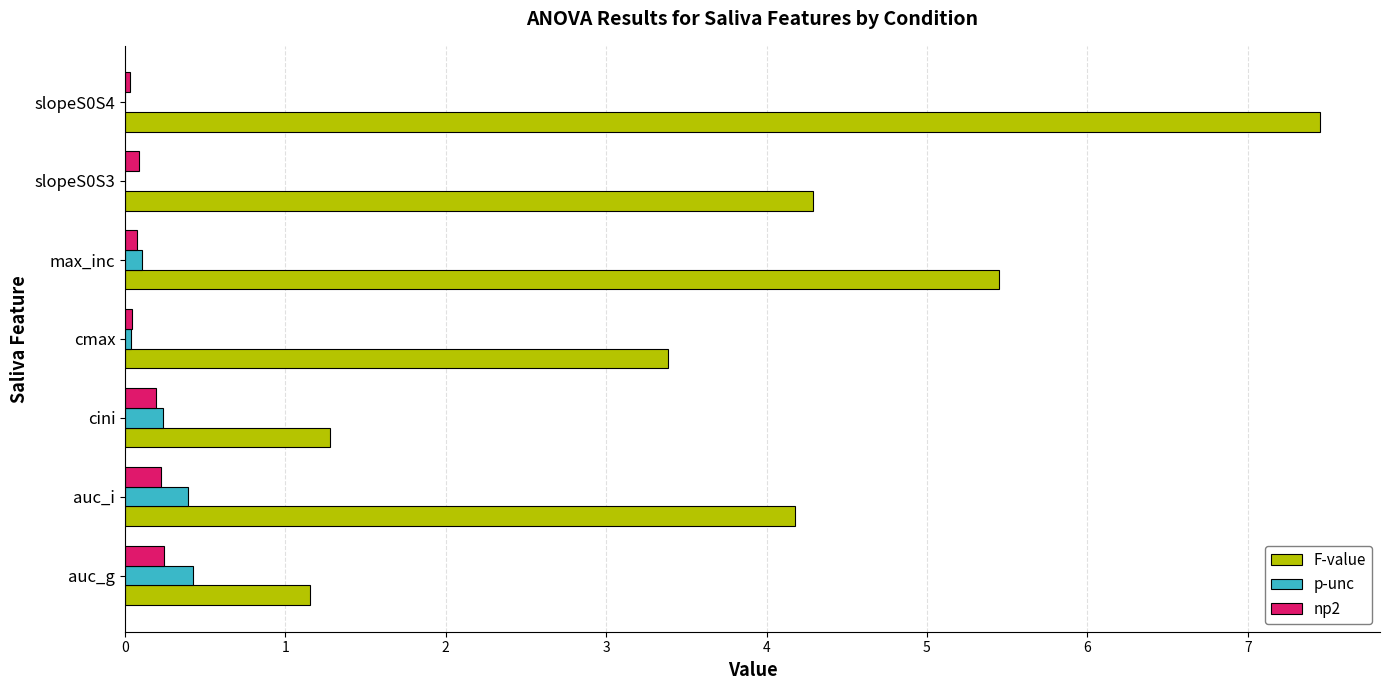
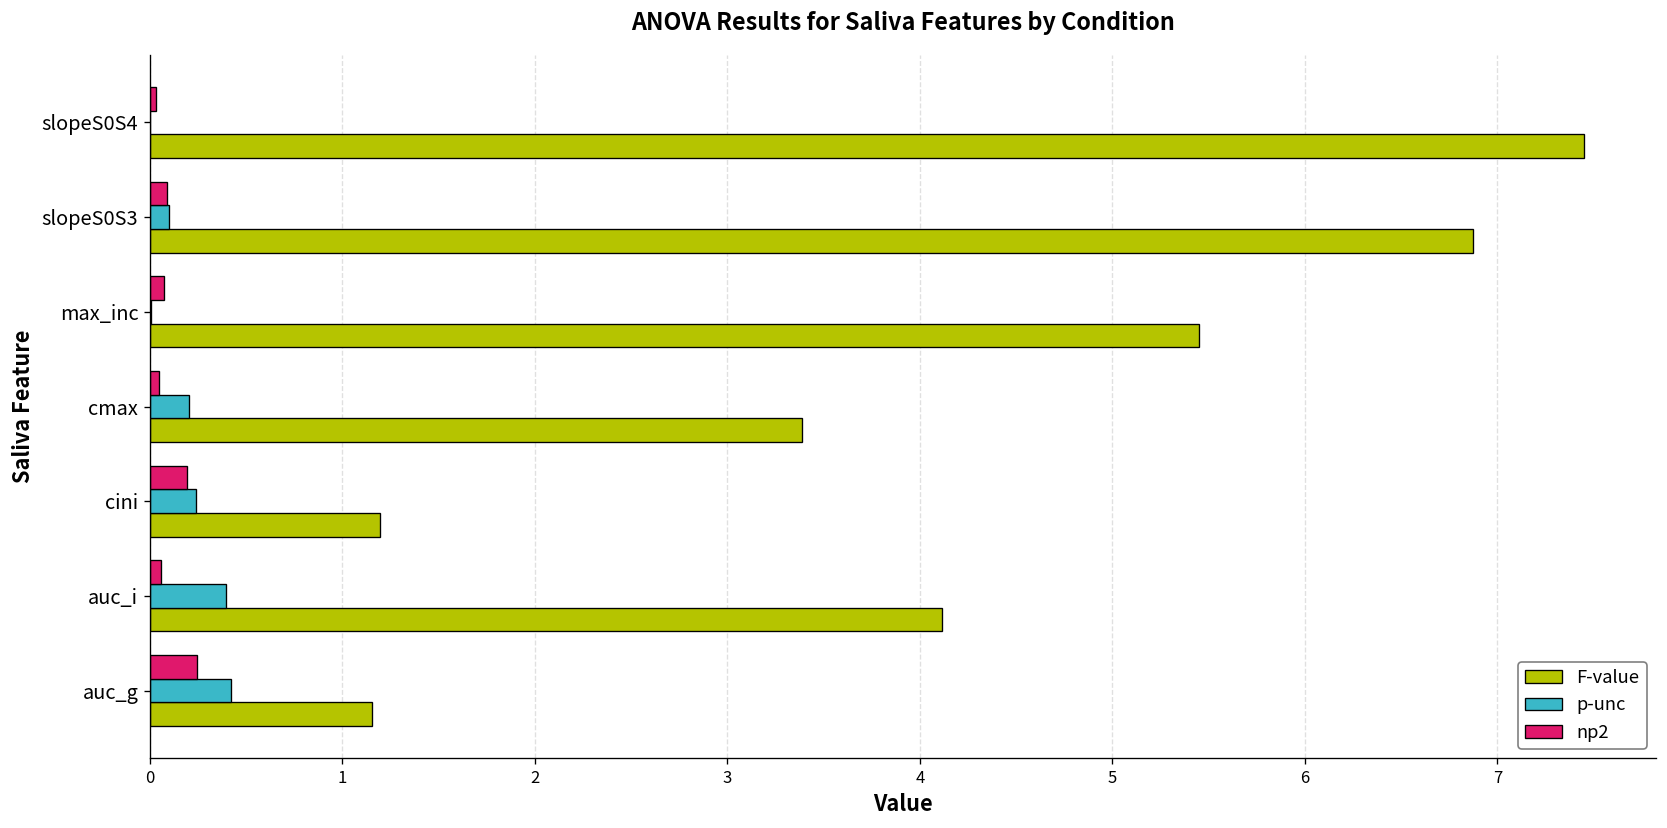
  {
    "F-value": {
      "slopeS0S4": 7.45,
-     "slopeS0S3": 4.29,
+     "slopeS0S3": 6.88,
      "max_inc": 5.45,
      "cmax": 3.39,
-     "cini": 1.28,
-     "auc_i": 4.18,
+     "cini": 1.20,
+     "auc_i": 4.12,
      "auc_g": 1.15
    },
    "p-unc": {
-     "slopeS0S3": 0.00,
-     "max_inc": 0.11,
-     "cmax": 0.04,
+     "slopeS0S3": 0.10,
+     "max_inc": 0.01,
+     "cmax": 0.20,
      "cini": 0.24,
      "auc_i": 0.39,
      "auc_g": 0.42
    },
    "np2": {
      "slopeS0S4": 0.03,
      "slopeS0S3": 0.09,
      "max_inc": 0.07,
      "cmax": 0.05,
      "cini": 0.19,
-     "auc_i": 0.22,
+     "auc_i": 0.06,
      "auc_g": 0.24
    }
  }
